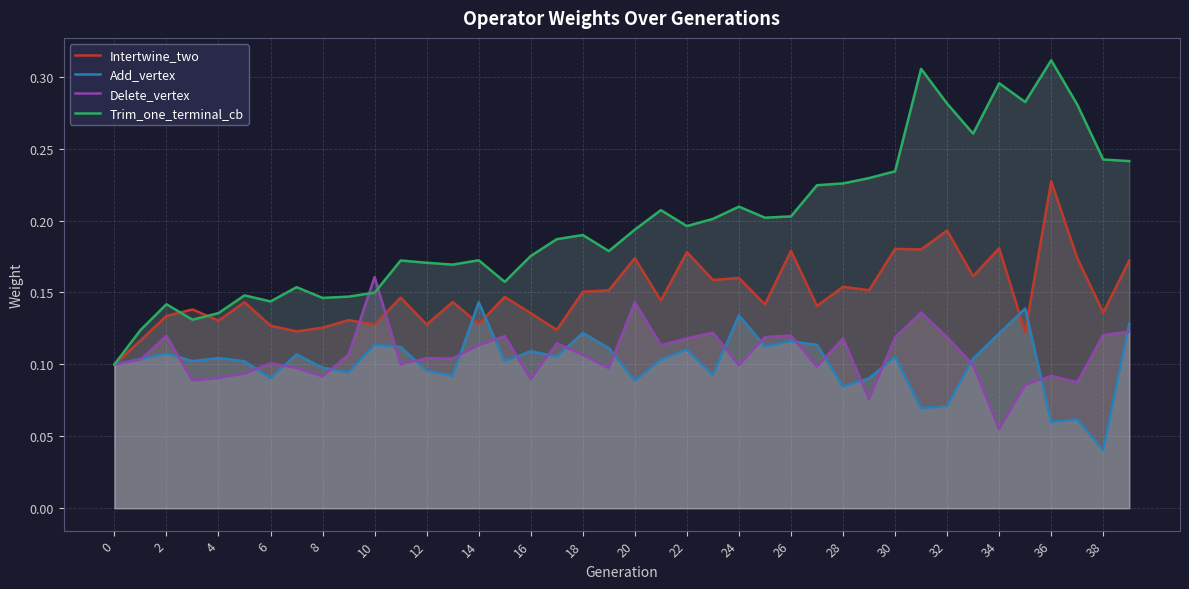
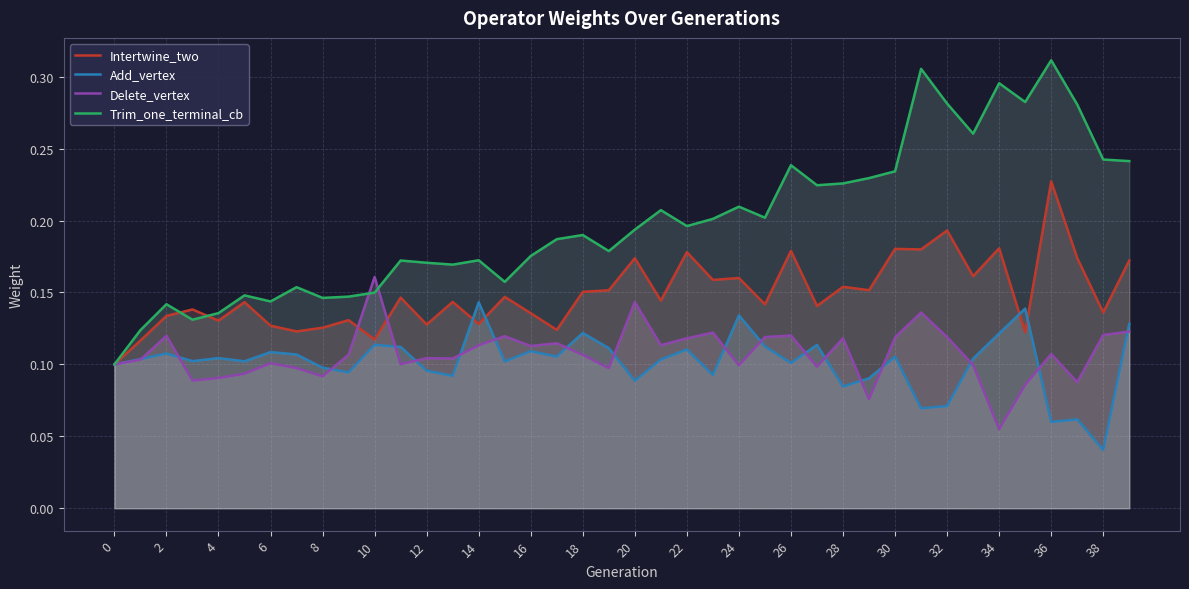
  {
    "Intertwine_two": {
      "2": 0.134,
      "4": 0.130,
      "6": 0.127,
      "8": 0.126,
-     "10": 0.128,
+     "10": 0.117,
      "12": 0.128,
      "14": 0.128,
      "16": 0.136,
      "18": 0.150,
      "20": 0.174,
      "22": 0.178,
      "24": 0.160,
      "26": 0.179,
      "28": 0.154,
      "30": 0.180,
      "32": 0.193,
      "34": 0.181,
      "36": 0.227,
      "38": 0.136
    },
    "Add_vertex": {
      "2": 0.108,
      "4": 0.104,
-     "6": 0.090,
+     "6": 0.109,
      "8": 0.098,
      "10": 0.114,
      "12": 0.096,
      "14": 0.143,
      "16": 0.109,
      "18": 0.122,
      "20": 0.089,
      "22": 0.110,
      "24": 0.134,
-     "26": 0.116,
+     "26": 0.101,
      "28": 0.085,
      "30": 0.105,
      "32": 0.071,
      "34": 0.122,
      "36": 0.060,
      "38": 0.040
    },
    "Delete_vertex": {
      "2": 0.120,
      "4": 0.091,
      "6": 0.101,
      "8": 0.092,
      "10": 0.161,
      "12": 0.104,
      "14": 0.113,
-     "16": 0.090,
+     "16": 0.113,
      "18": 0.107,
      "20": 0.143,
      "22": 0.118,
      "24": 0.099,
      "26": 0.120,
      "28": 0.118,
      "30": 0.119,
      "32": 0.119,
      "34": 0.055,
-     "36": 0.092,
+     "36": 0.107,
      "38": 0.120
    },
    "Trim_one_terminal_cb": {
      "2": 0.142,
      "4": 0.136,
      "6": 0.144,
      "8": 0.146,
      "10": 0.150,
      "12": 0.171,
      "14": 0.172,
      "16": 0.175,
      "18": 0.190,
      "20": 0.194,
      "22": 0.196,
      "24": 0.210,
-     "26": 0.203,
+     "26": 0.238,
      "28": 0.226,
      "30": 0.234,
      "32": 0.281,
      "34": 0.296,
      "36": 0.311,
      "38": 0.242
    }
  }
